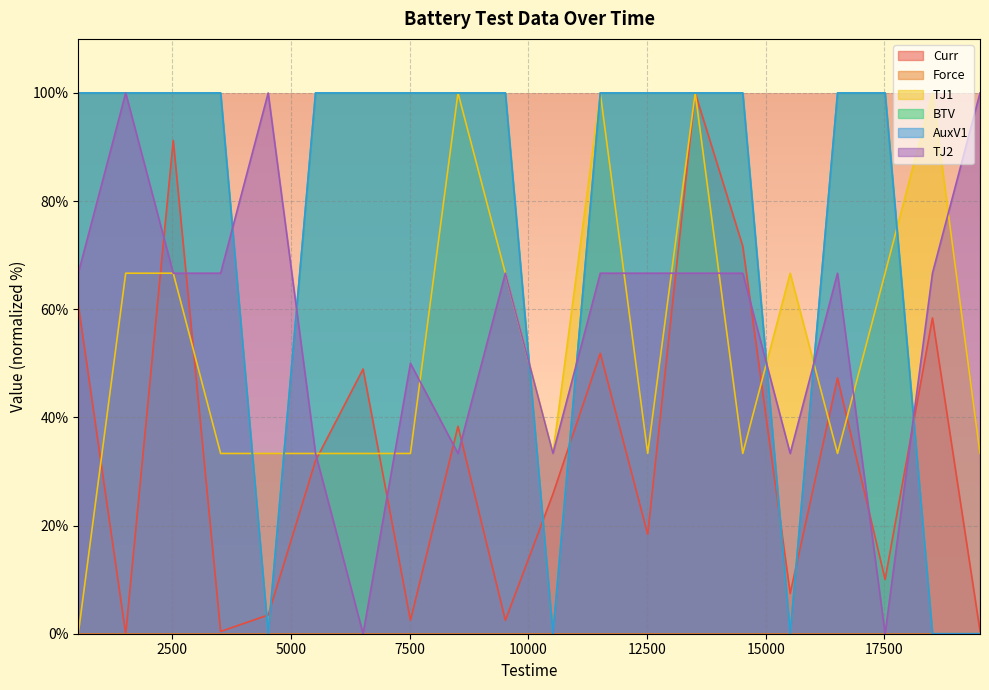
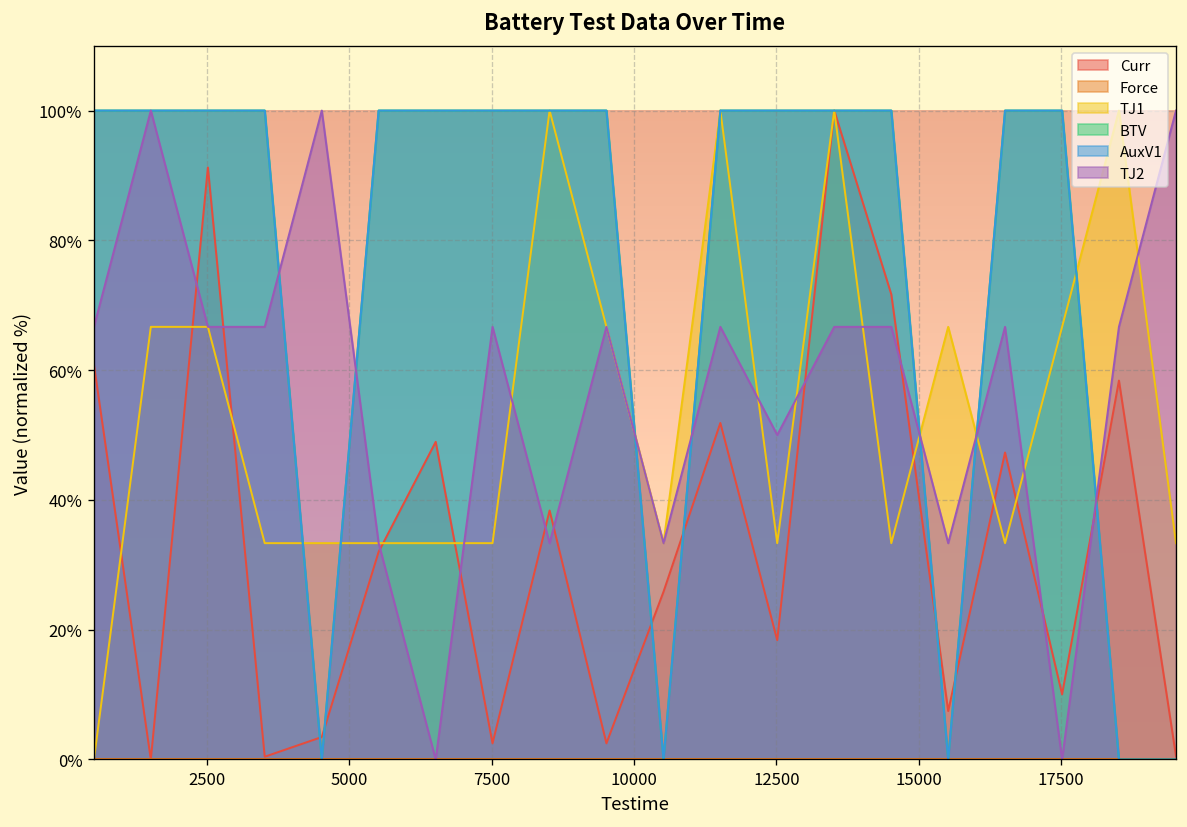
  {
    "AuxV1": {
      "2500": "100%",
      "7500": "100%",
      "12500": "100%",
      "17500": "100%"
    },
    "TJ2": {
-     "7500": "50%",
-     "12500": "67%"
+     "7500": "67%",
+     "12500": "50%"
    }
  }
